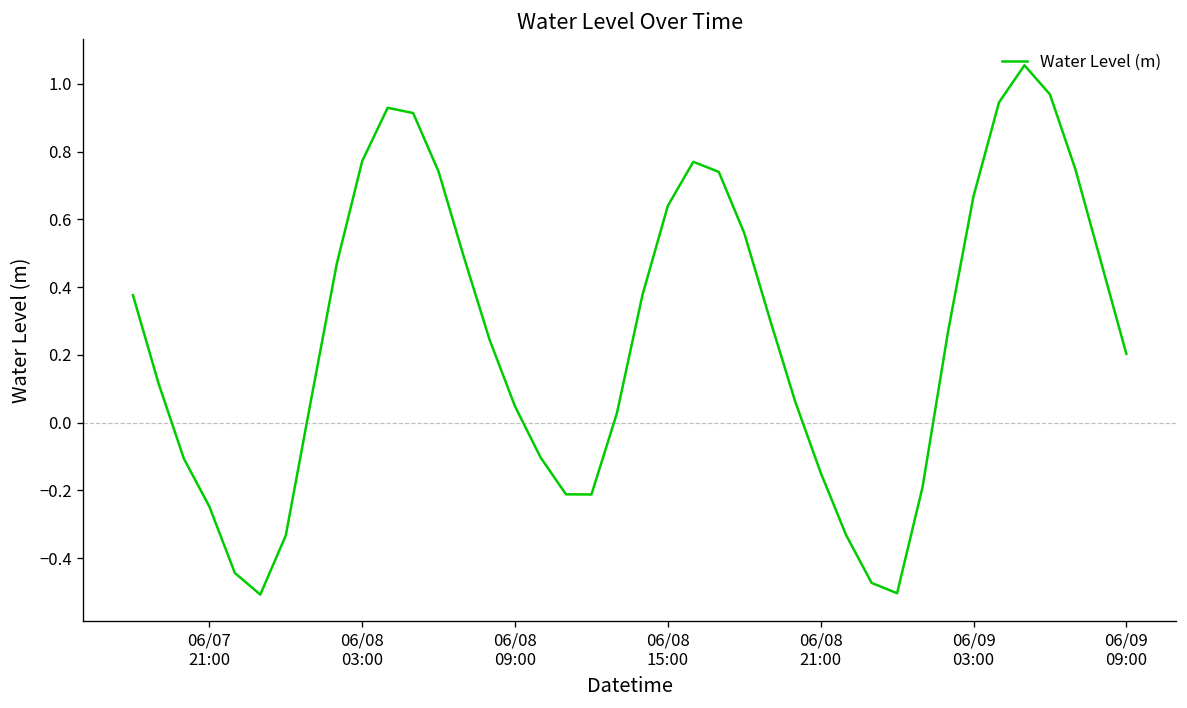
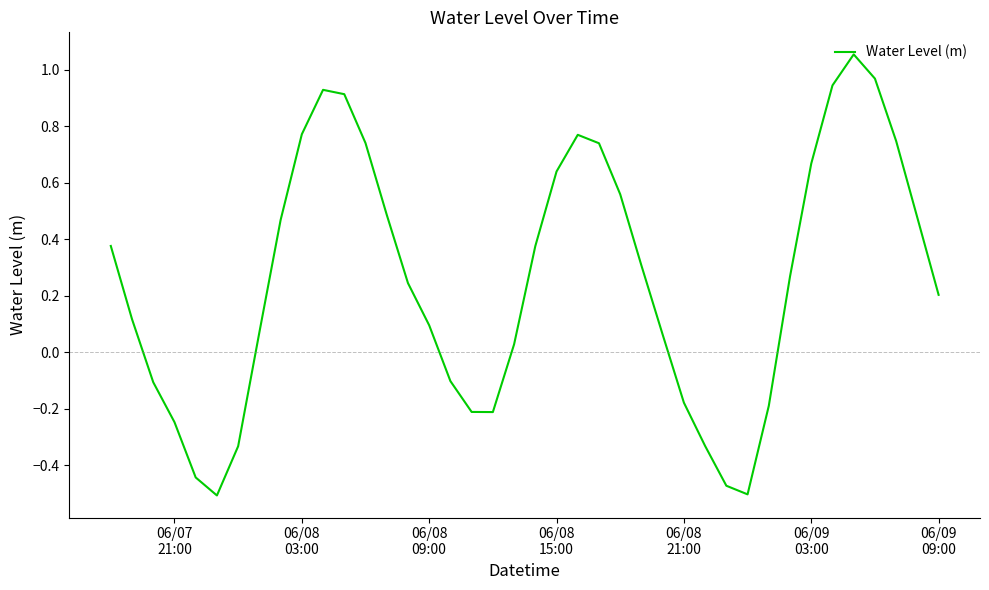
  {
    "06/07 21:00": -0.25,
    "06/08 03:00": 0.77,
-   "06/08 09:00": 0.05,
+   "06/08 09:00": 0.10,
    "06/08 15:00": 0.64,
-   "06/08 21:00": -0.15,
+   "06/08 21:00": -0.18,
    "06/09 03:00": 0.67,
    "06/09 09:00": 0.20
  }
